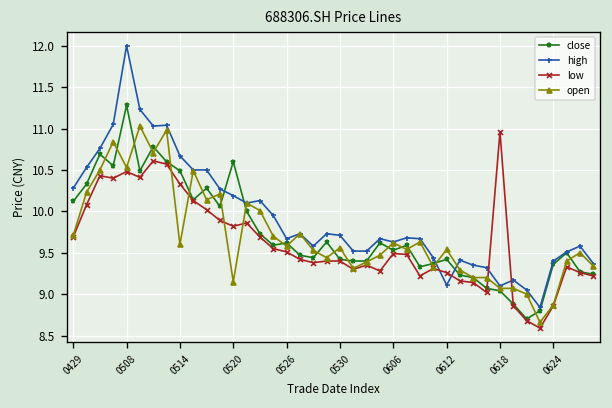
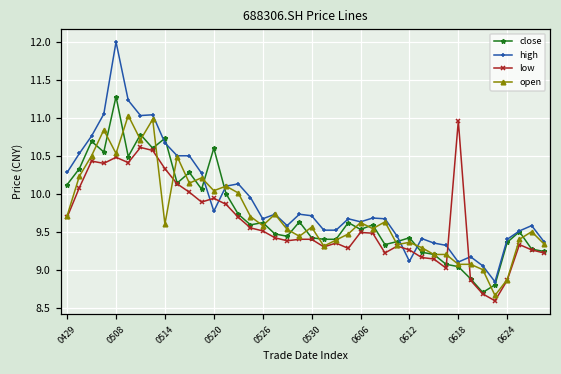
  {
    "close": {
      "0429": 10.1,
      "0508": 11.3,
-     "0514": 10.5,
+     "0514": 10.7,
      "0520": 10.6,
      "0526": 9.6,
      "0606": 9.5,
      "0612": 9.4,
      "0624": 9.4
    },
    "high": {
      "0429": 10.3,
      "0508": 12.0,
      "0514": 10.7,
-     "0520": 10.2,
+     "0520": 9.8,
      "0526": 9.7,
      "0530": 9.7,
      "0612": 9.1,
      "0624": 9.4
    },
    "low": {
      "0508": 10.5,
      "0514": 10.3,
-     "0520": 9.8,
+     "0520": 9.9,
      "0526": 9.5,
      "0606": 9.5,
      "0612": 9.3,
      "0618": 11.0
    },
    "open": {
      "0508": 10.5,
      "0514": 9.6,
-     "0520": 9.2,
+     "0520": 10.0,
      "0526": 9.6,
      "0530": 9.6,
-     "0612": 9.5
+     "0612": 9.4
    }
  }
